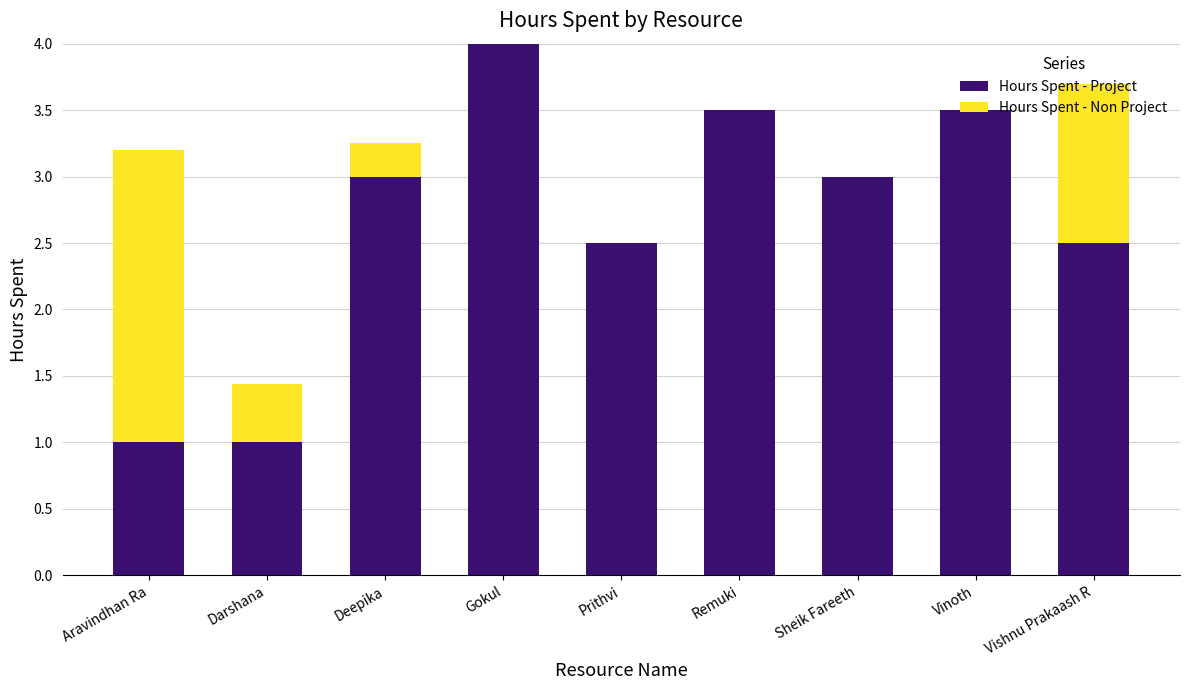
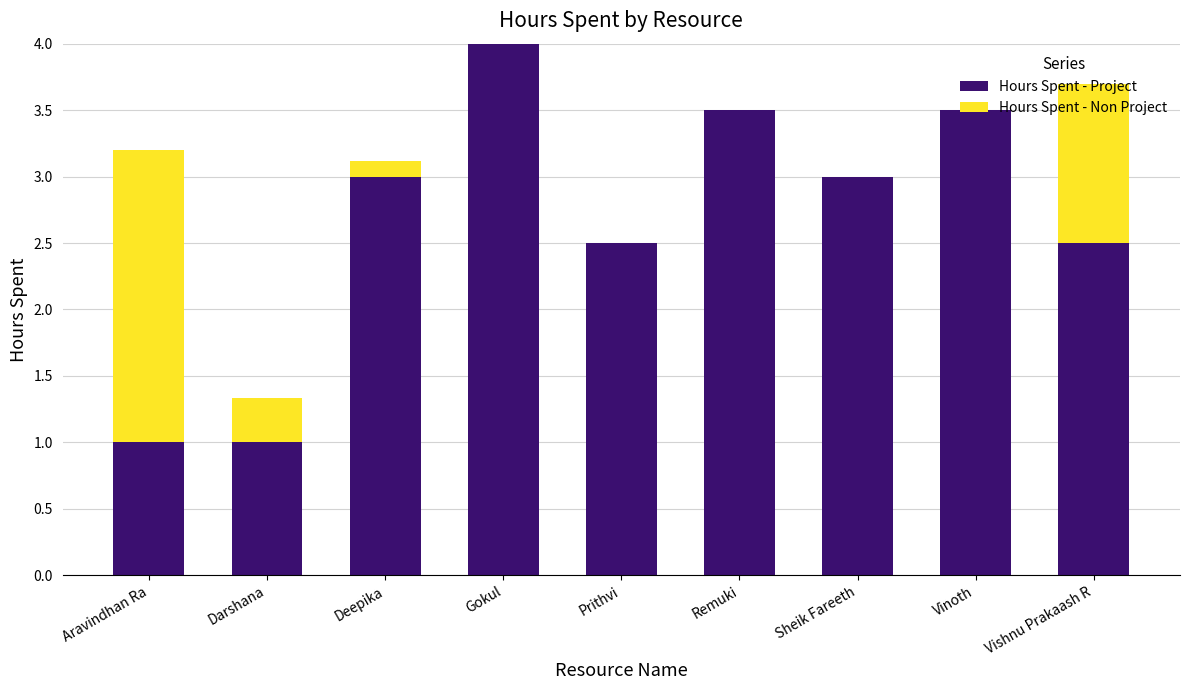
  {
    "Hours Spent - Project": {
      "Aravindhan Ra": 1.00,
      "Darshana": 1.00,
      "Deepika": 3.00,
      "Gokul": 4.00,
      "Prithvi": 2.50,
      "Remuki": 3.50,
      "Sheik Fareeth": 3.00,
      "Vinoth": 3.50,
      "Vishnu Prakaash R": 2.50
    },
    "Hours Spent - Non Project": {
      "Aravindhan Ra": 2.20,
-     "Darshana": 0.44,
-     "Deepika": 0.25,
+     "Darshana": 0.33,
+     "Deepika": 0.12,
      "Gokul": 0.00,
      "Prithvi": 0.00,
      "Remuki": 0.00,
      "Sheik Fareeth": 0.00,
      "Vinoth": 0.00,
      "Vishnu Prakaash R": 1.20
    }
  }
